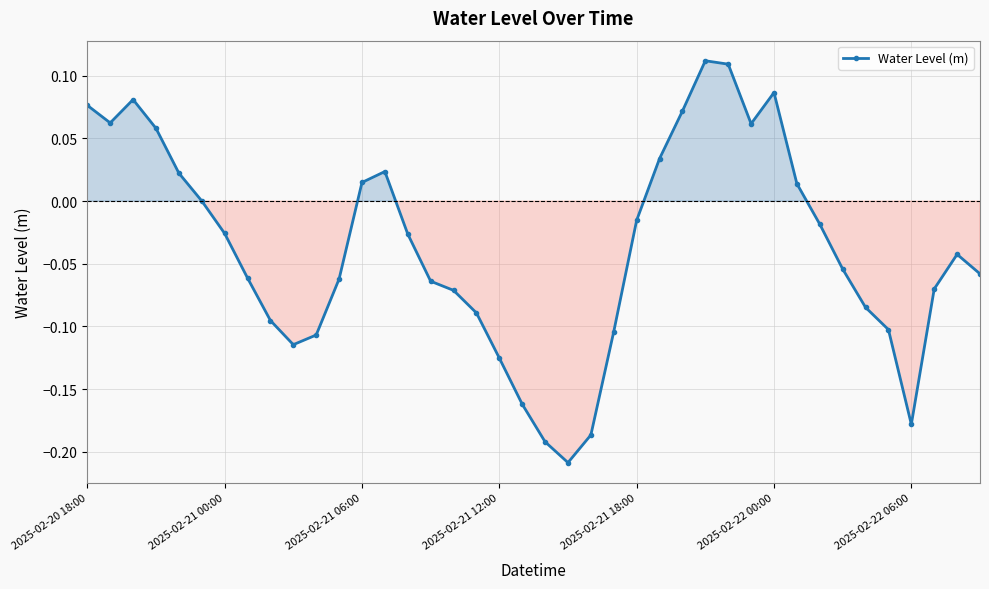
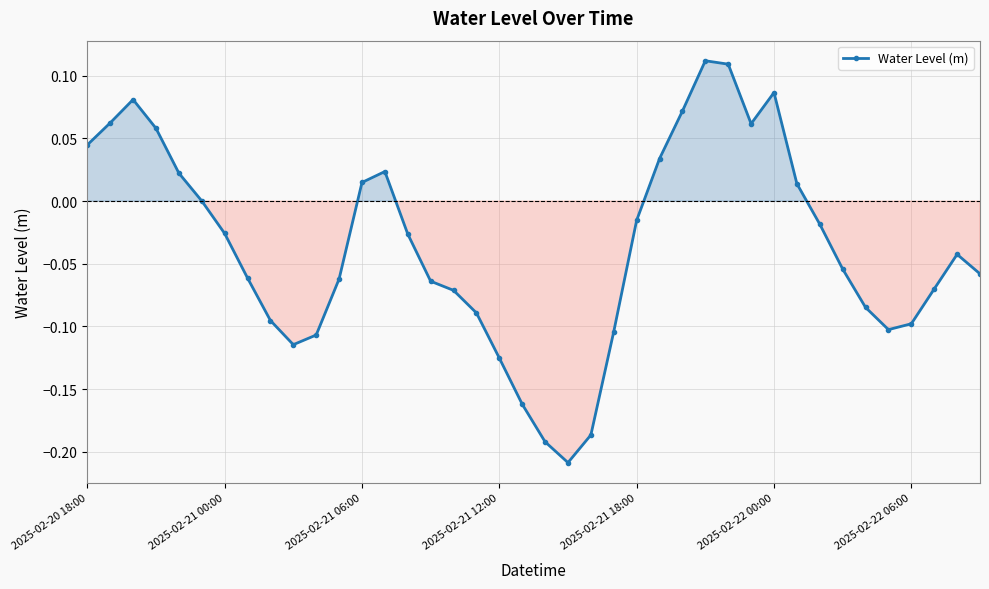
  {
-   "2025-02-20 18:00": 0.076,
+   "2025-02-20 18:00": 0.045,
    "2025-02-21 00:00": -0.026,
    "2025-02-21 06:00": 0.015,
    "2025-02-21 12:00": -0.125,
    "2025-02-21 18:00": -0.015,
    "2025-02-22 00:00": 0.087,
-   "2025-02-22 06:00": -0.178
+   "2025-02-22 06:00": -0.098
  }
